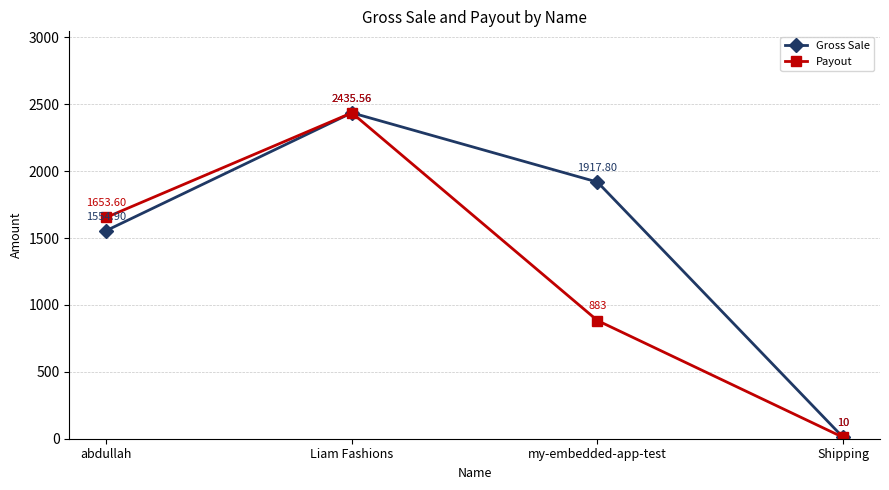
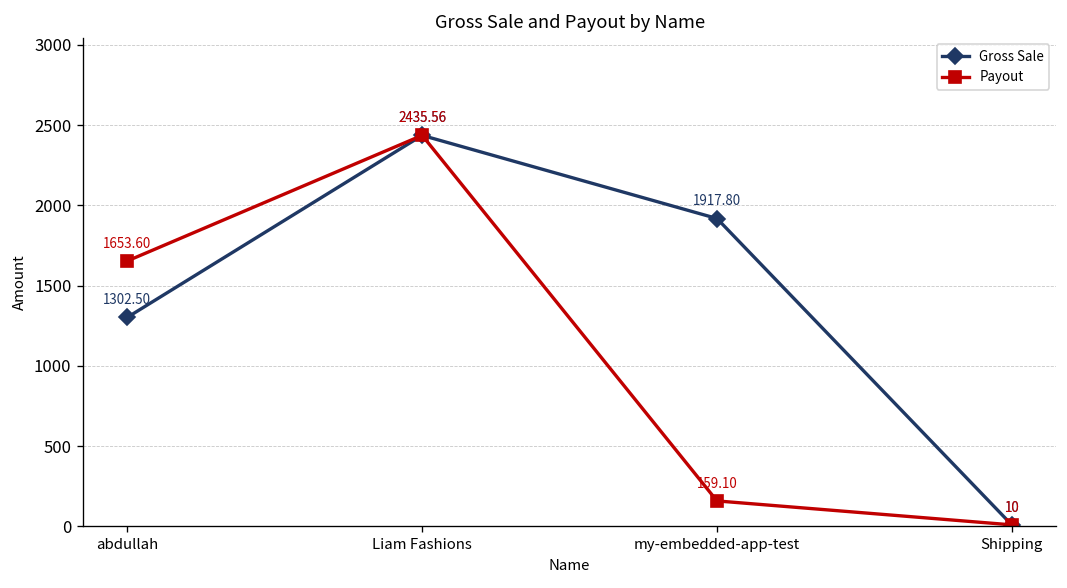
  {
    "Gross Sale": {
-     "abdullah": 1554.90,
+     "abdullah": 1302.50,
      "my-embedded-app-test": 1917.80
    },
    "Payout": {
      "abdullah": 1653.60,
-     "my-embedded-app-test": 883
+     "my-embedded-app-test": 159.10
    }
  }
